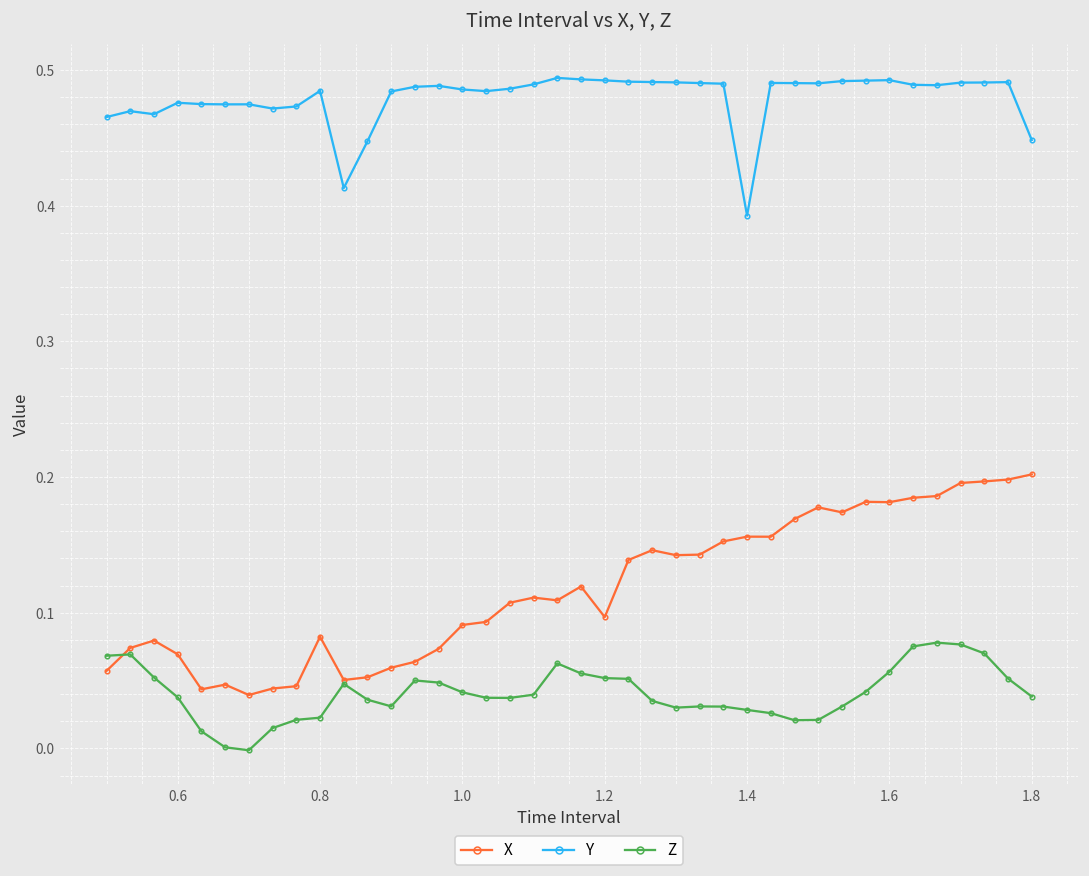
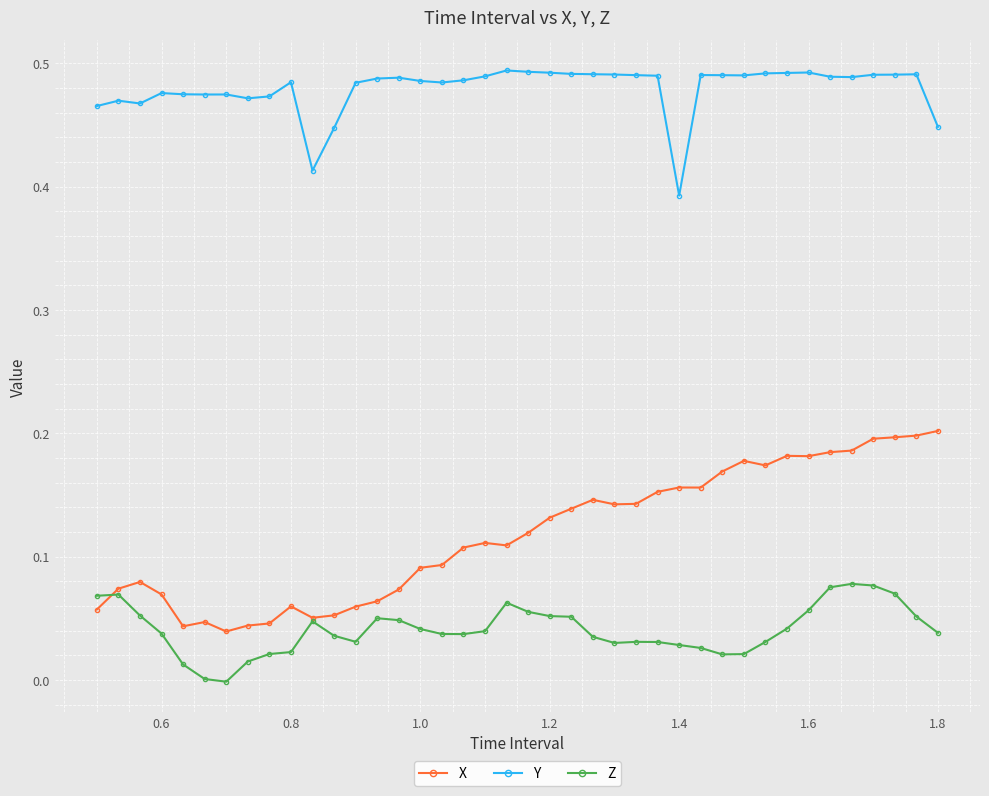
  {
    "X": {
      "0.6": 0.069,
-     "0.8": 0.082,
+     "0.8": 0.060,
      "1.0": 0.091,
-     "1.2": 0.097,
+     "1.2": 0.132,
      "1.4": 0.156,
      "1.6": 0.181,
      "1.8": 0.202
    },
    "Y": {
      "0.6": 0.476,
      "0.8": 0.485,
      "1.0": 0.486,
      "1.2": 0.492,
      "1.4": 0.393,
      "1.6": 0.492,
      "1.8": 0.448
    },
    "Z": {
      "0.6": 0.038,
      "0.8": 0.023,
      "1.0": 0.041,
      "1.2": 0.052,
      "1.4": 0.028,
      "1.6": 0.056,
      "1.8": 0.038
    }
  }
